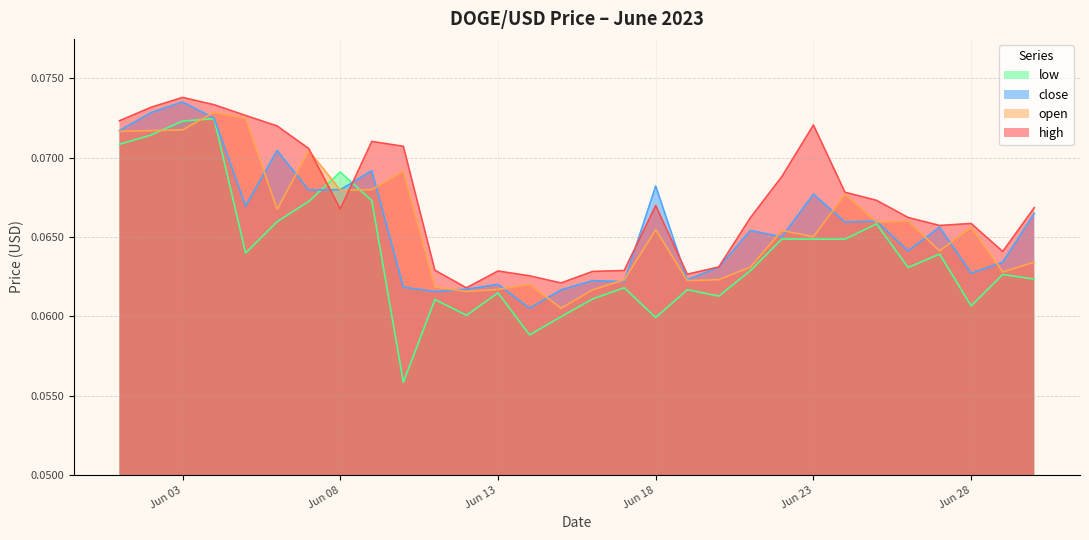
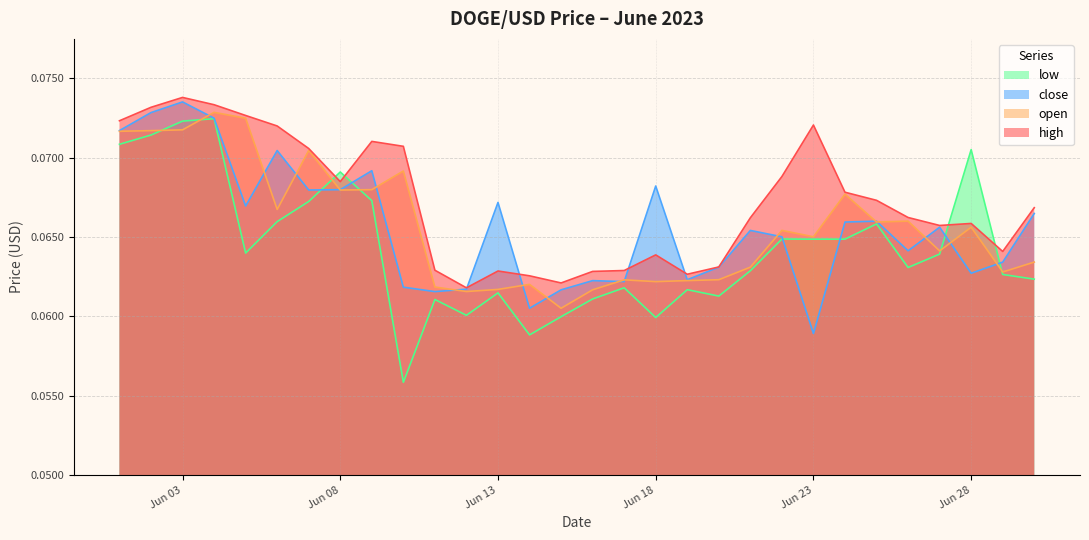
  {
    "low": {
      "Jun 03": 0.0723,
      "Jun 08": 0.0691,
      "Jun 13": 0.0615,
      "Jun 18": 0.0599,
-     "Jun 28": 0.0607
+     "Jun 28": 0.0705
    },
    "close": {
      "Jun 03": 0.0735,
-     "Jun 13": 0.0620,
+     "Jun 13": 0.0672,
      "Jun 18": 0.0682,
-     "Jun 23": 0.0677,
+     "Jun 23": 0.0589,
      "Jun 28": 0.0627
    },
    "open": {
      "Jun 03": 0.0718,
      "Jun 13": 0.0617,
-     "Jun 18": 0.0655,
+     "Jun 18": 0.0622,
      "Jun 28": 0.0656
    },
    "high": {
      "Jun 03": 0.0738,
-     "Jun 08": 0.0668,
+     "Jun 08": 0.0685,
      "Jun 13": 0.0629,
-     "Jun 18": 0.0670,
+     "Jun 18": 0.0639,
      "Jun 23": 0.0721,
      "Jun 28": 0.0658
    }
  }
